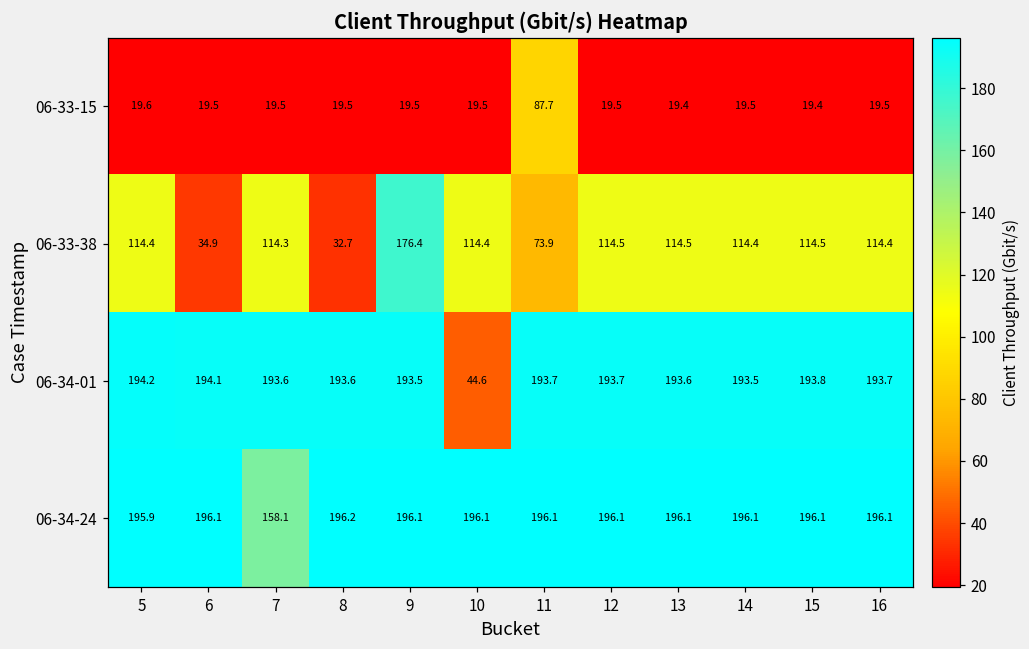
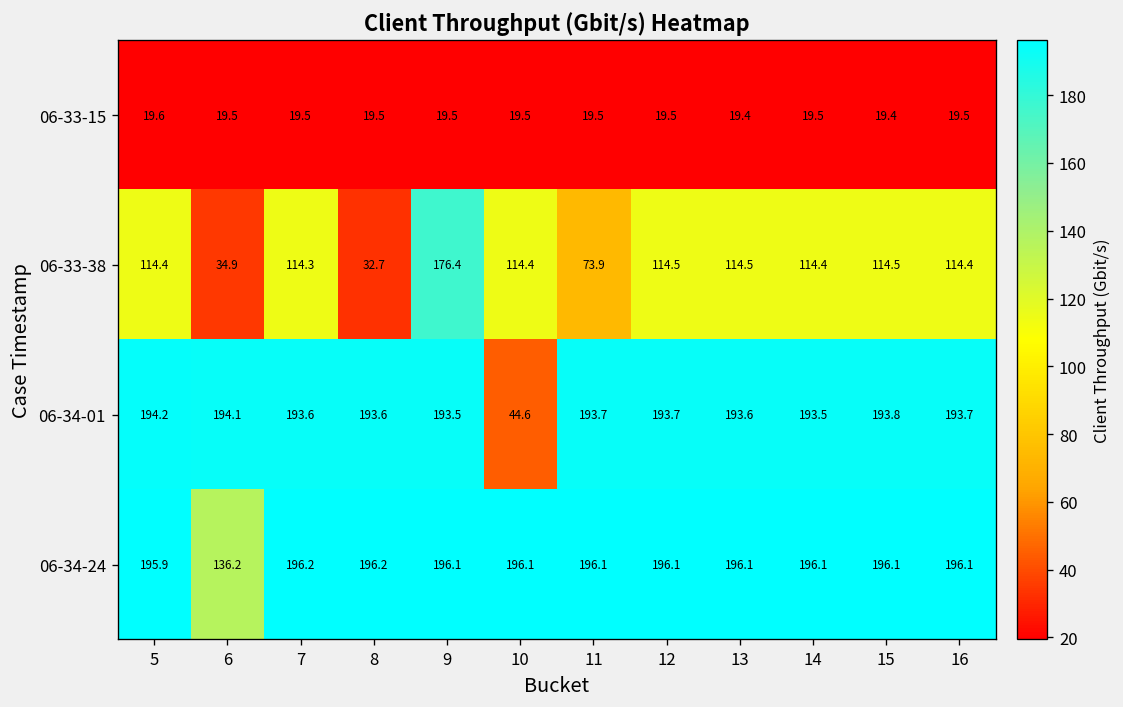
  {
    "06-33-15": {
      "5": 19.6,
      "6": 19.5,
      "7": 19.5,
      "8": 19.5,
      "9": 19.5,
      "10": 19.5,
-     "11": 87.7,
+     "11": 19.5,
      "12": 19.5,
      "13": 19.4,
      "14": 19.5,
      "15": 19.4,
      "16": 19.5
    },
    "06-33-38": {
      "5": 114.4,
      "6": 34.9,
      "7": 114.3,
      "8": 32.7,
      "9": 176.4,
      "10": 114.4,
      "11": 73.9,
      "12": 114.5,
      "13": 114.5,
      "14": 114.4,
      "15": 114.5,
      "16": 114.4
    },
    "06-34-01": {
      "5": 194.2,
      "6": 194.1,
      "7": 193.6,
      "8": 193.6,
      "9": 193.5,
      "10": 44.6,
      "11": 193.7,
      "12": 193.7,
      "13": 193.6,
      "14": 193.5,
      "15": 193.8,
      "16": 193.7
    },
    "06-34-24": {
      "5": 195.9,
-     "6": 196.1,
-     "7": 158.1,
+     "6": 136.2,
+     "7": 196.2,
      "8": 196.2,
      "9": 196.1,
      "10": 196.1,
      "11": 196.1,
      "12": 196.1,
      "13": 196.1,
      "14": 196.1,
      "15": 196.1,
      "16": 196.1
    }
  }
